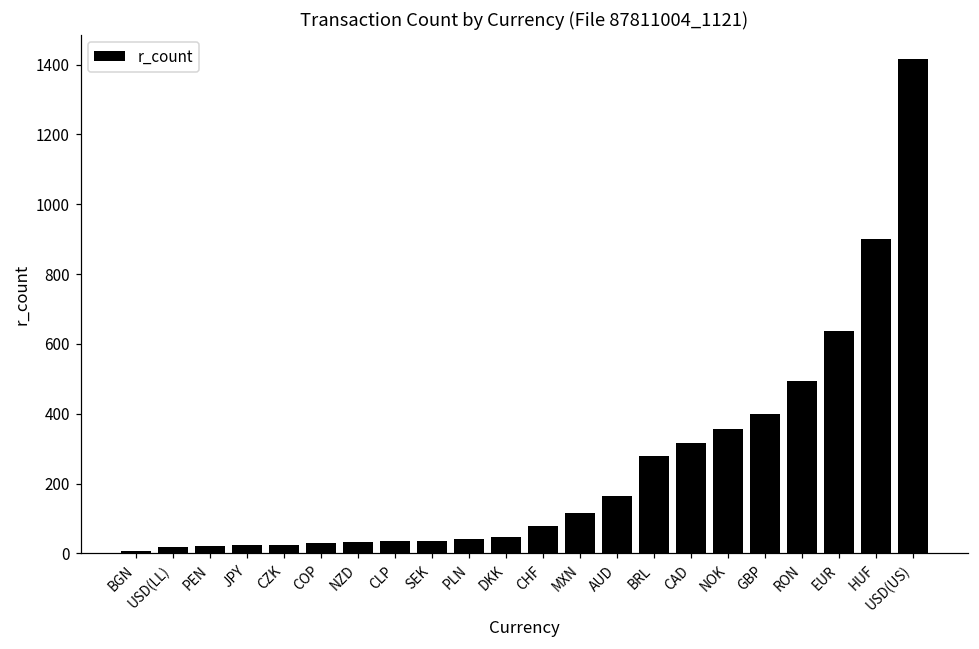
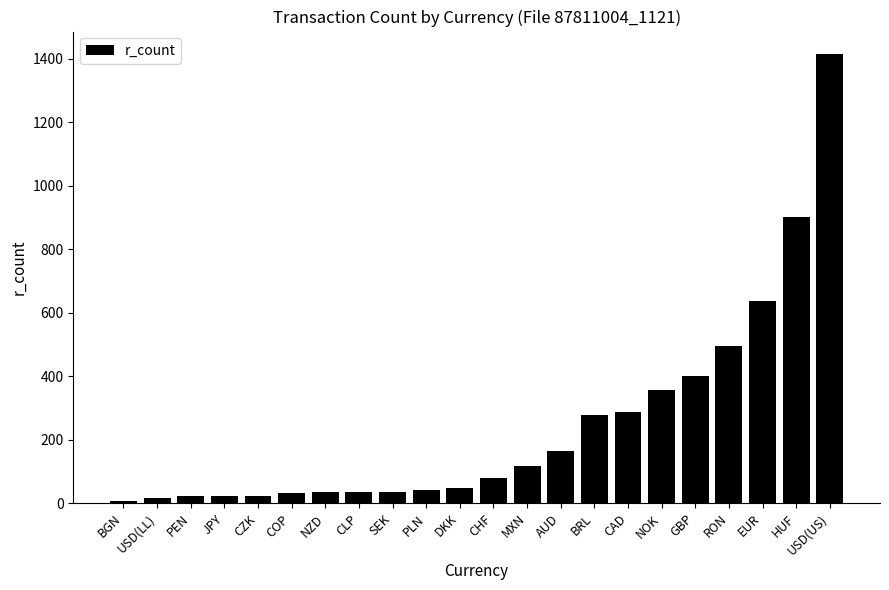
  {
    "USD(LL)": 20,
    "PEN": 20,
    "JPY": 20,
    "CZK": 20,
    "COP": 30,
    "NZD": 30,
    "CLP": 40,
    "SEK": 40,
    "PLN": 40,
    "DKK": 50,
    "CHF": 80,
    "MXN": 120,
    "AUD": 160,
    "BRL": 280,
-   "CAD": 320,
+   "CAD": 290,
    "NOK": 360,
    "GBP": 400,
    "RON": 490,
    "EUR": 640,
    "HUF": 900,
    "USD(US)": 1420
  }
